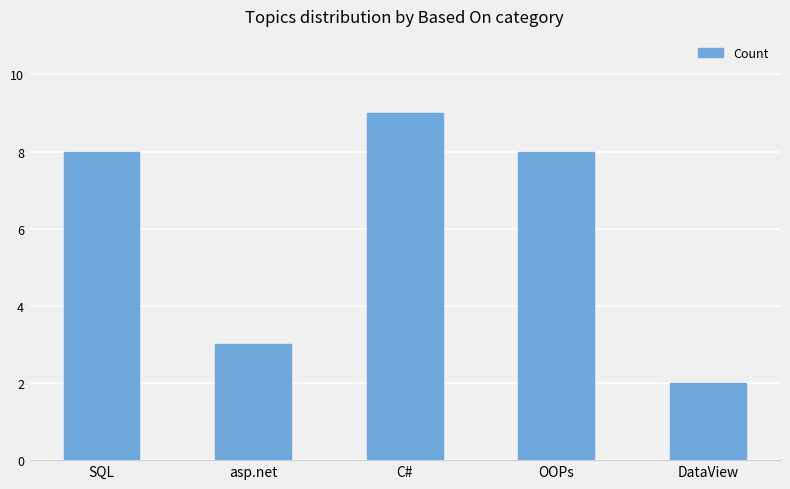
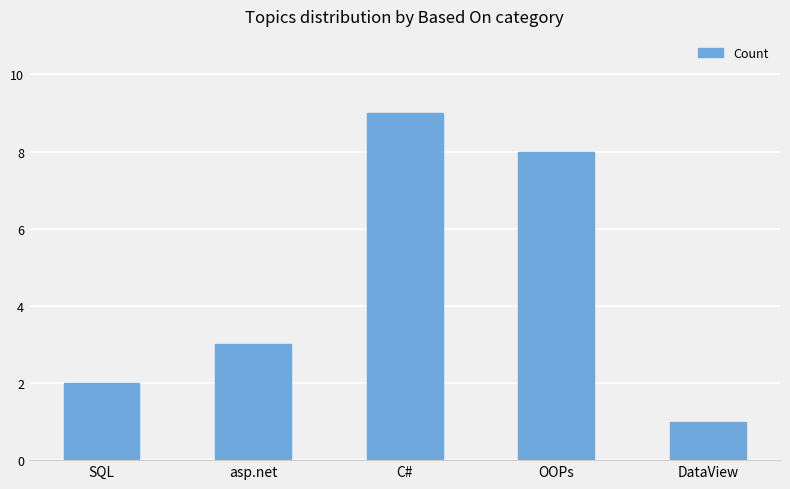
  {
-   "SQL": 8,
+   "SQL": 2,
    "asp.net": 3,
    "C#": 9,
    "OOPs": 8,
-   "DataView": 2
+   "DataView": 1
  }
